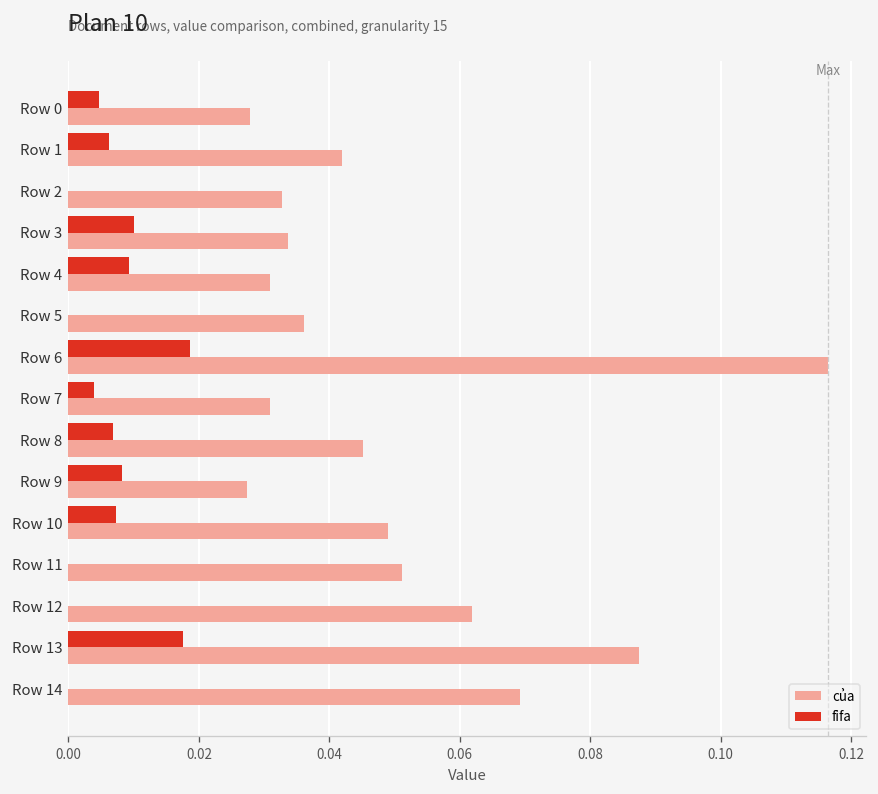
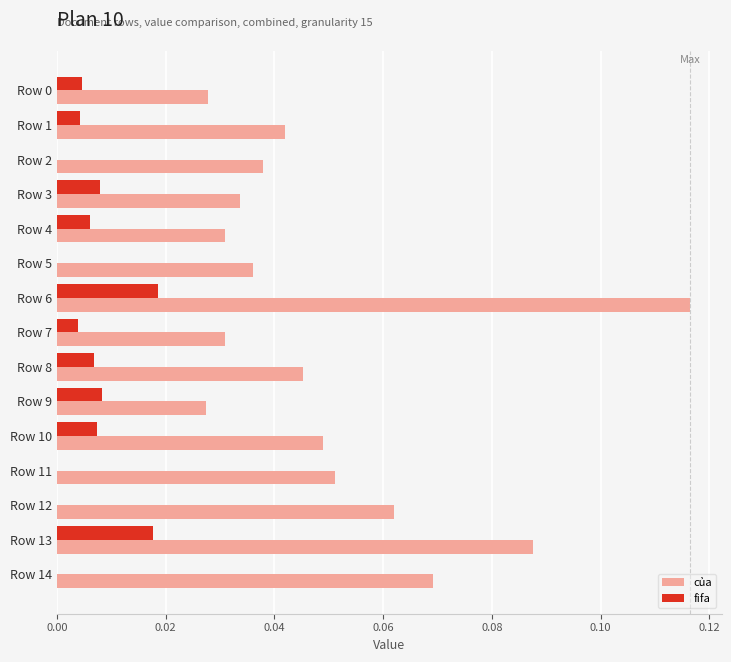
  {
    "của": {
      "Row 0": 0.028,
      "Row 1": 0.042,
-     "Row 2": 0.033,
+     "Row 2": 0.038,
      "Row 3": 0.034,
      "Row 4": 0.031,
      "Row 5": 0.036,
      "Row 6": 0.116,
      "Row 7": 0.031,
      "Row 8": 0.045,
      "Row 9": 0.027,
      "Row 10": 0.049,
      "Row 11": 0.051,
      "Row 12": 0.062,
      "Row 13": 0.088,
      "Row 14": 0.069
    },
    "fifa": {
      "Row 0": 0.005,
-     "Row 1": 0.006,
+     "Row 1": 0.004,
      "Row 2": 0.000,
-     "Row 3": 0.010,
-     "Row 4": 0.009,
+     "Row 3": 0.008,
+     "Row 4": 0.006,
      "Row 5": 0.000,
      "Row 6": 0.019,
      "Row 7": 0.004,
      "Row 8": 0.007,
      "Row 9": 0.008,
      "Row 10": 0.007,
      "Row 11": 0.000,
      "Row 12": 0.000,
      "Row 13": 0.018,
      "Row 14": 0.000
    }
  }
